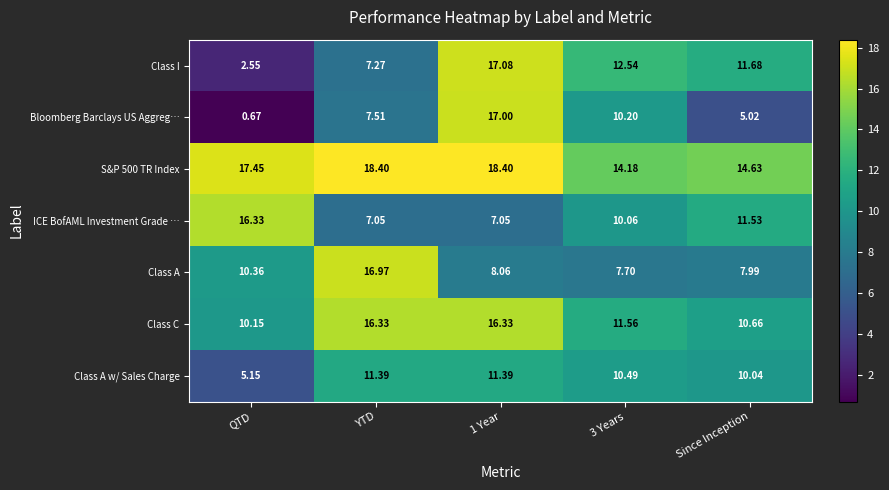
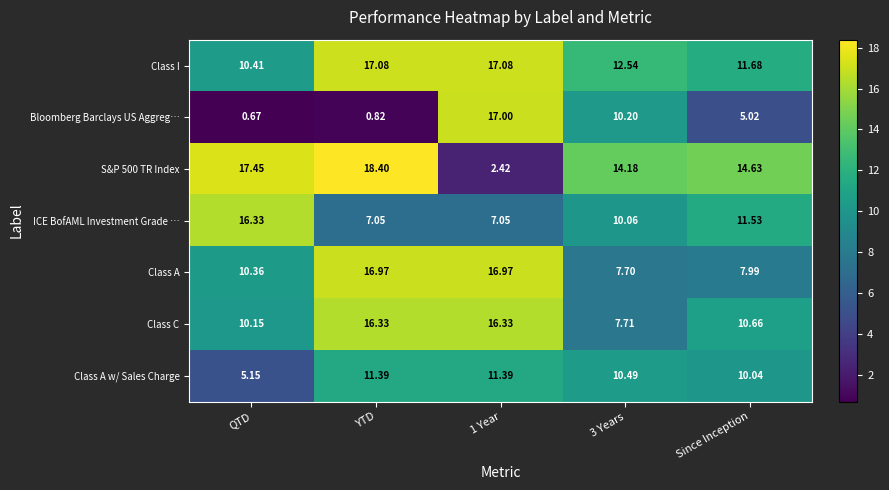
  {
    "Class I": {
-     "QTD": 2.55,
-     "YTD": 7.27,
+     "QTD": 10.41,
+     "YTD": 17.08,
      "1 Year": 17.08,
      "3 Years": 12.54,
      "Since Inception": 11.68
    },
    "Bloomberg Barclays US Aggreg…": {
      "QTD": 0.67,
-     "YTD": 7.51,
+     "YTD": 0.82,
      "1 Year": 17.00,
      "3 Years": 10.20,
      "Since Inception": 5.02
    },
    "S&P 500 TR Index": {
      "QTD": 17.45,
      "YTD": 18.40,
-     "1 Year": 18.40,
+     "1 Year": 2.42,
      "3 Years": 14.18,
      "Since Inception": 14.63
    },
    "ICE BofAML Investment Grade …": {
      "QTD": 16.33,
      "YTD": 7.05,
      "1 Year": 7.05,
      "3 Years": 10.06,
      "Since Inception": 11.53
    },
    "Class A": {
      "QTD": 10.36,
      "YTD": 16.97,
-     "1 Year": 8.06,
+     "1 Year": 16.97,
      "3 Years": 7.70,
      "Since Inception": 7.99
    },
    "Class C": {
      "QTD": 10.15,
      "YTD": 16.33,
      "1 Year": 16.33,
-     "3 Years": 11.56,
+     "3 Years": 7.71,
      "Since Inception": 10.66
    },
    "Class A w/ Sales Charge": {
      "QTD": 5.15,
      "YTD": 11.39,
      "1 Year": 11.39,
      "3 Years": 10.49,
      "Since Inception": 10.04
    }
  }
